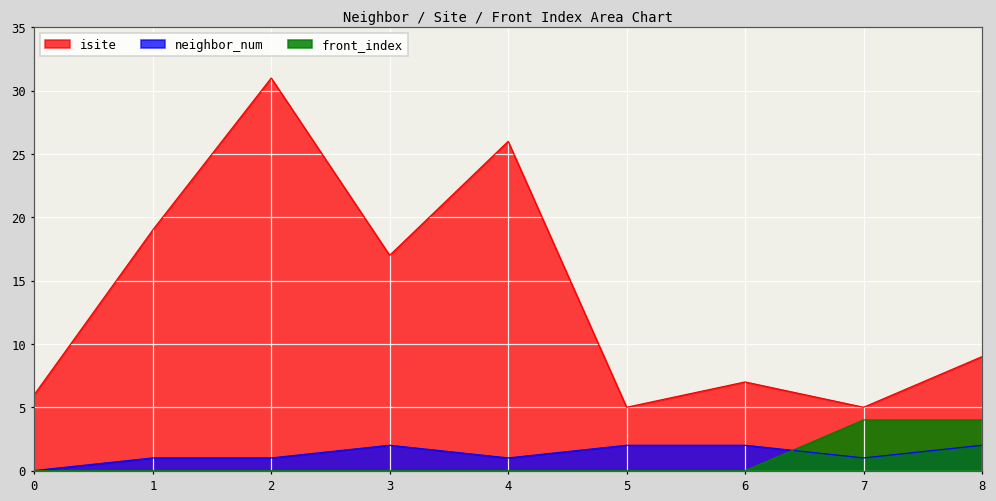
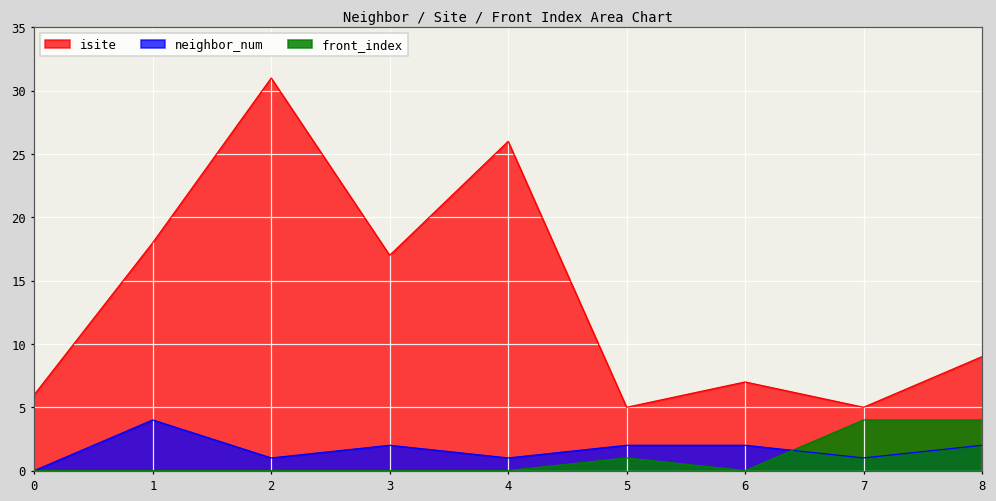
  {
    "isite": {
      "0": 6,
-     "1": 19,
+     "1": 18,
      "2": 31,
      "3": 17,
      "4": 26,
      "5": 5,
      "6": 7,
      "7": 5,
      "8": 9
    },
    "neighbor_num": {
-     "1": 1,
+     "1": 4,
      "2": 1,
      "3": 2,
      "4": 1,
      "5": 2,
      "6": 2,
      "7": 1,
      "8": 2
    },
    "front_index": {
      "1": 0,
      "2": 0,
      "3": 0,
      "4": 0,
-     "5": 0,
+     "5": 1,
      "6": 0,
      "7": 4,
      "8": 4
    }
  }
